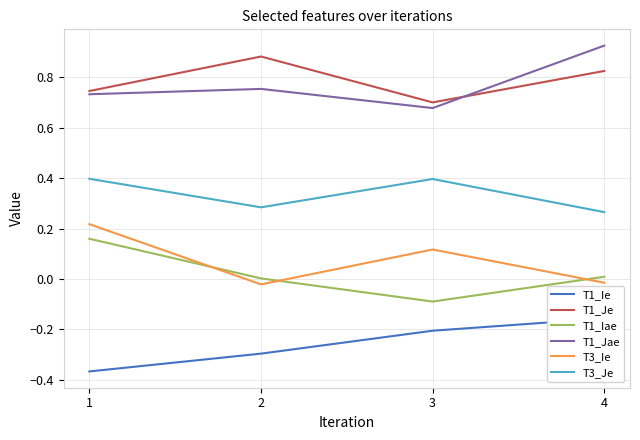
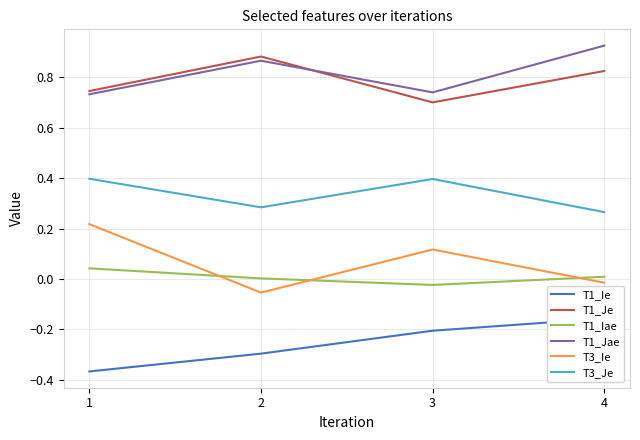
  {
    "T1_Je": {
      "1": 0.75,
      "2": 0.88,
      "3": 0.70,
      "4": 0.82
    },
    "T1_Iae": {
-     "1": 0.16,
+     "1": 0.04,
      "2": 0.00,
-     "3": -0.09,
+     "3": -0.02,
      "4": 0.01
    },
    "T1_Jae": {
      "1": 0.73,
-     "2": 0.75,
-     "3": 0.68,
+     "2": 0.87,
+     "3": 0.74,
      "4": 0.93
    },
    "T3_Ie": {
      "1": 0.22,
-     "2": -0.02,
+     "2": -0.05,
      "3": 0.12,
      "4": -0.01
    }
  }
